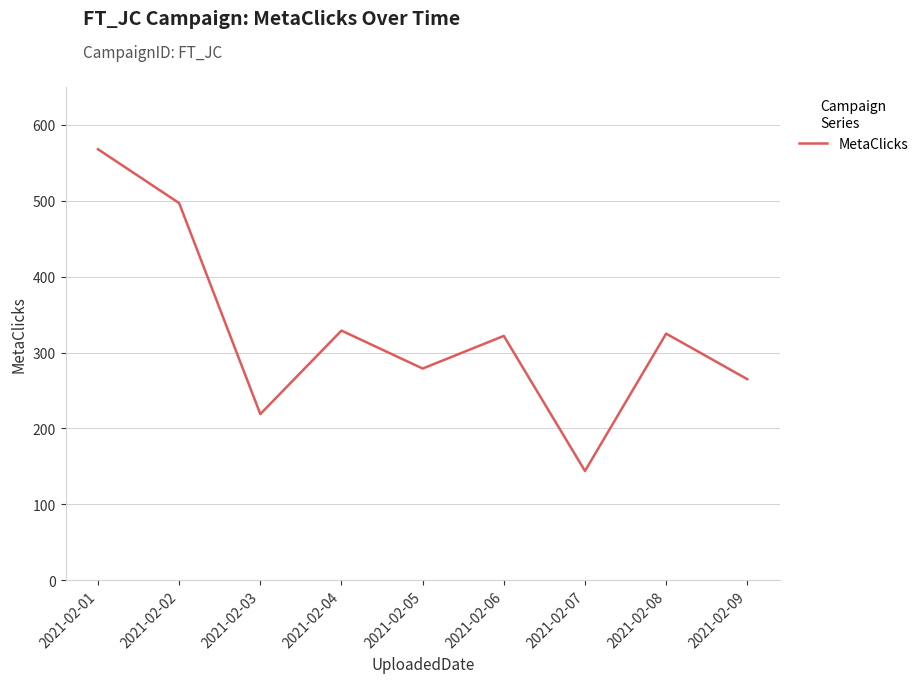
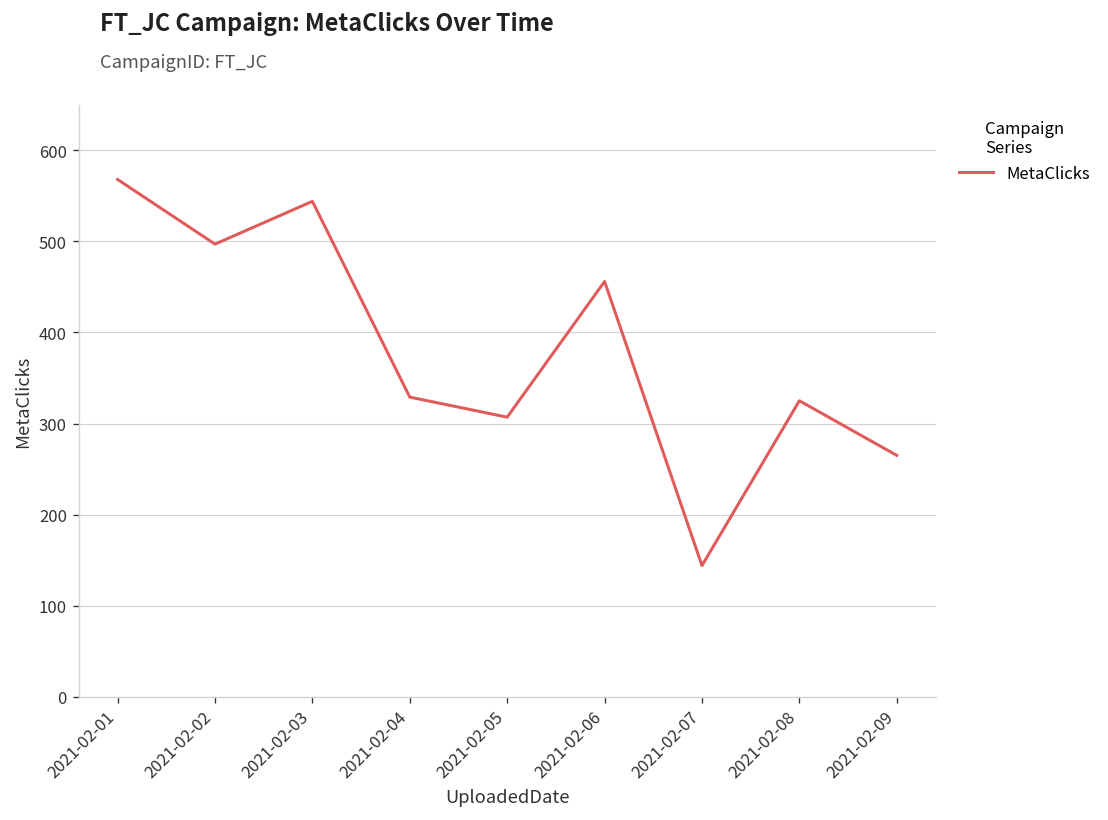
  {
    "2021-02-01": 570,
    "2021-02-02": 500,
-   "2021-02-03": 220,
+   "2021-02-03": 540,
    "2021-02-04": 330,
-   "2021-02-05": 280,
-   "2021-02-06": 320,
+   "2021-02-05": 310,
+   "2021-02-06": 460,
    "2021-02-07": 140,
    "2021-02-08": 330,
    "2021-02-09": 270
  }
